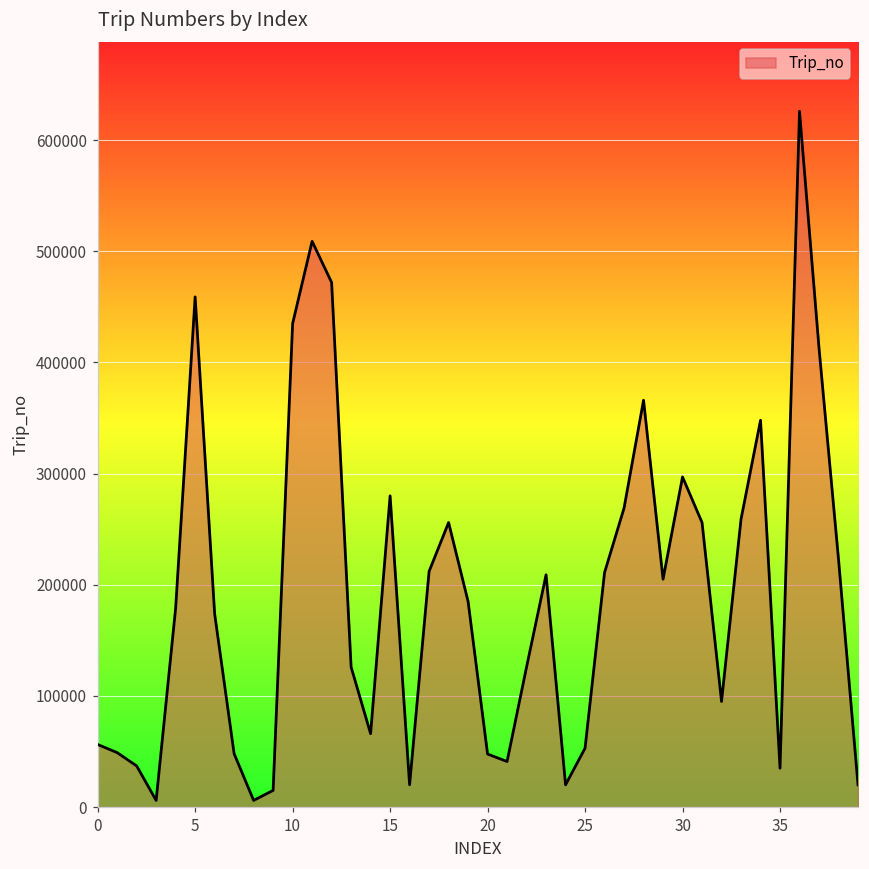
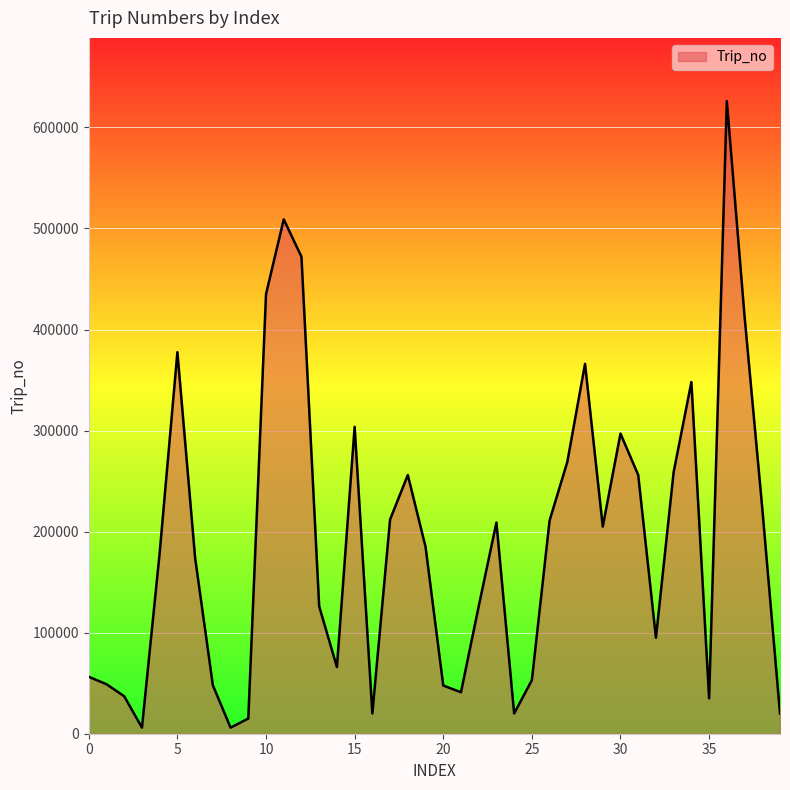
  {
    "0": 56000,
-   "5": 459000,
+   "5": 378000,
    "10": 435000,
-   "15": 280000,
+   "15": 304000,
    "20": 48000,
    "25": 53000,
    "30": 297000,
    "35": 35000
  }
